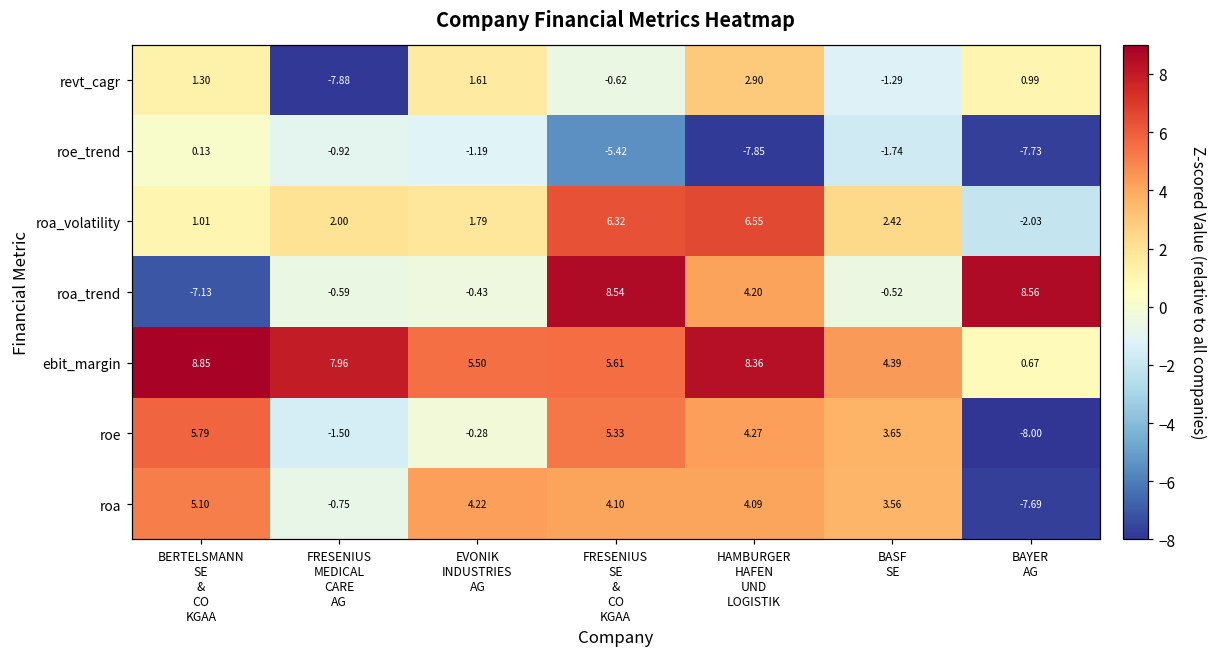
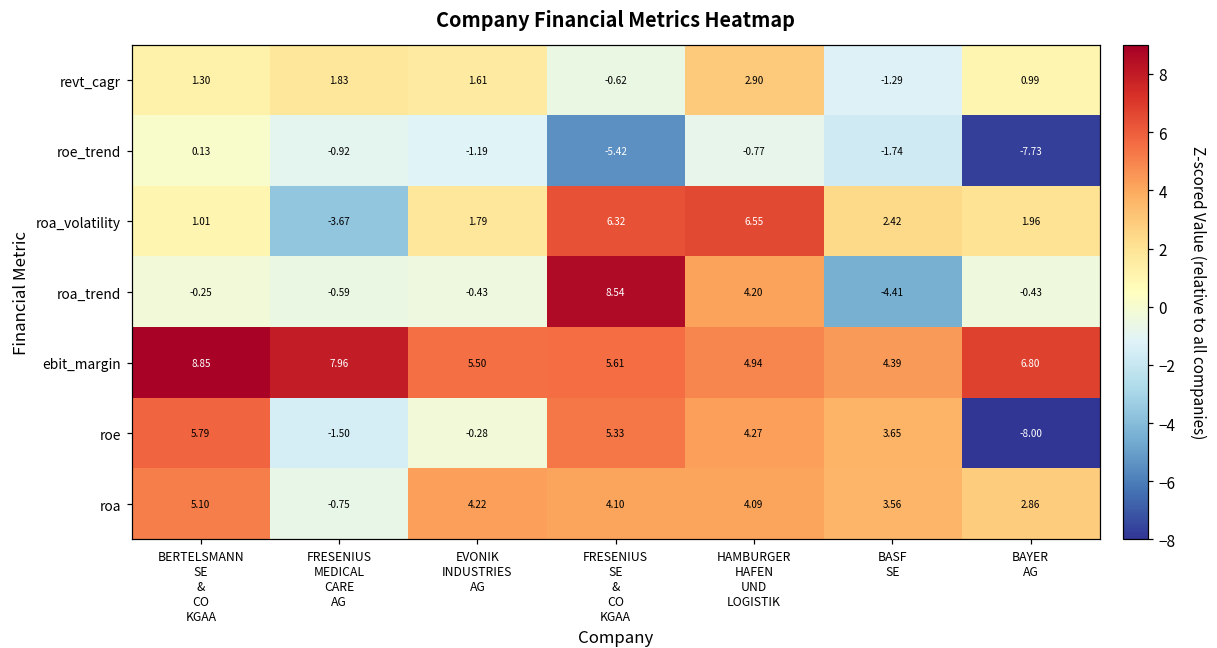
  {
    "revt_cagr": {
      "BERTELSMANN SE & CO KGAA": 1.30,
-     "FRESENIUS MEDICAL CARE AG": -7.88,
+     "FRESENIUS MEDICAL CARE AG": 1.83,
      "EVONIK INDUSTRIES AG": 1.61,
      "FRESENIUS SE & CO KGAA": -0.62,
      "HAMBURGER HAFEN UND LOGISTIK": 2.90,
      "BASF SE": -1.29,
      "BAYER AG": 0.99
    },
    "roe_trend": {
      "BERTELSMANN SE & CO KGAA": 0.13,
      "FRESENIUS MEDICAL CARE AG": -0.92,
      "EVONIK INDUSTRIES AG": -1.19,
      "FRESENIUS SE & CO KGAA": -5.42,
-     "HAMBURGER HAFEN UND LOGISTIK": -7.85,
+     "HAMBURGER HAFEN UND LOGISTIK": -0.77,
      "BASF SE": -1.74,
      "BAYER AG": -7.73
    },
    "roa_volatility": {
      "BERTELSMANN SE & CO KGAA": 1.01,
-     "FRESENIUS MEDICAL CARE AG": 2.00,
+     "FRESENIUS MEDICAL CARE AG": -3.67,
      "EVONIK INDUSTRIES AG": 1.79,
      "FRESENIUS SE & CO KGAA": 6.32,
      "HAMBURGER HAFEN UND LOGISTIK": 6.55,
      "BASF SE": 2.42,
-     "BAYER AG": -2.03
+     "BAYER AG": 1.96
    },
    "roa_trend": {
-     "BERTELSMANN SE & CO KGAA": -7.13,
+     "BERTELSMANN SE & CO KGAA": -0.25,
      "FRESENIUS MEDICAL CARE AG": -0.59,
      "EVONIK INDUSTRIES AG": -0.43,
      "FRESENIUS SE & CO KGAA": 8.54,
      "HAMBURGER HAFEN UND LOGISTIK": 4.20,
-     "BASF SE": -0.52,
-     "BAYER AG": 8.56
+     "BASF SE": -4.41,
+     "BAYER AG": -0.43
    },
    "ebit_margin": {
      "BERTELSMANN SE & CO KGAA": 8.85,
      "FRESENIUS MEDICAL CARE AG": 7.96,
      "EVONIK INDUSTRIES AG": 5.50,
      "FRESENIUS SE & CO KGAA": 5.61,
-     "HAMBURGER HAFEN UND LOGISTIK": 8.36,
+     "HAMBURGER HAFEN UND LOGISTIK": 4.94,
      "BASF SE": 4.39,
-     "BAYER AG": 0.67
+     "BAYER AG": 6.80
    },
    "roe": {
      "BERTELSMANN SE & CO KGAA": 5.79,
      "FRESENIUS MEDICAL CARE AG": -1.50,
      "EVONIK INDUSTRIES AG": -0.28,
      "FRESENIUS SE & CO KGAA": 5.33,
      "HAMBURGER HAFEN UND LOGISTIK": 4.27,
      "BASF SE": 3.65,
      "BAYER AG": -8.00
    },
    "roa": {
      "BERTELSMANN SE & CO KGAA": 5.10,
      "FRESENIUS MEDICAL CARE AG": -0.75,
      "EVONIK INDUSTRIES AG": 4.22,
      "FRESENIUS SE & CO KGAA": 4.10,
      "HAMBURGER HAFEN UND LOGISTIK": 4.09,
      "BASF SE": 3.56,
-     "BAYER AG": -7.69
+     "BAYER AG": 2.86
    }
  }
